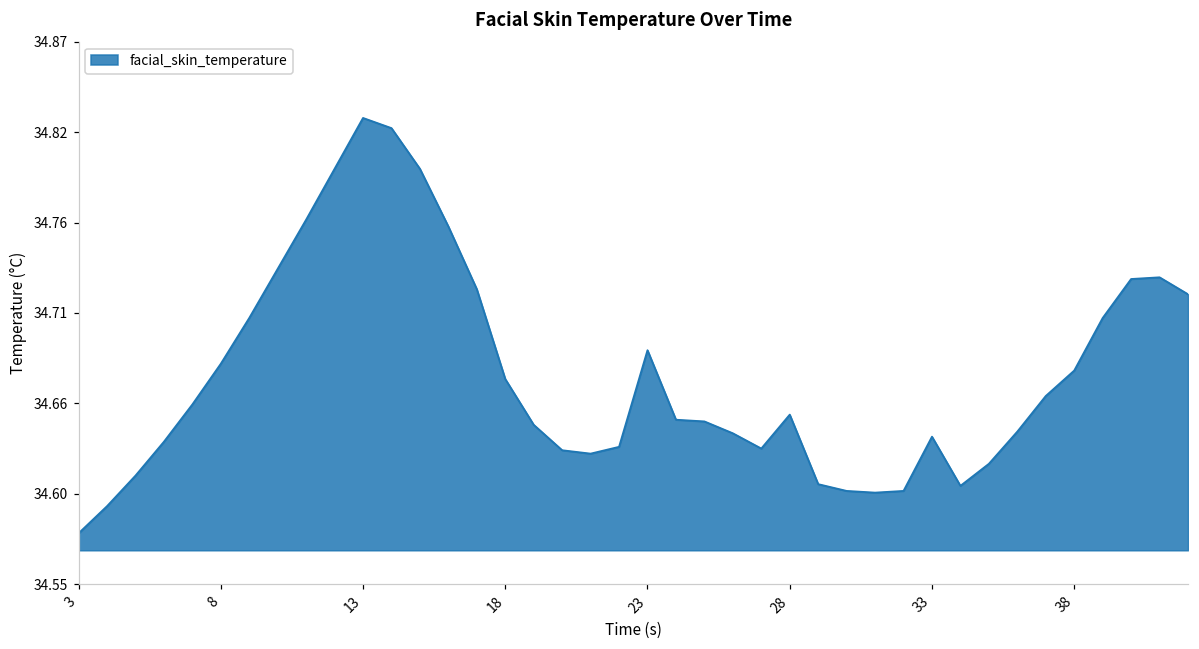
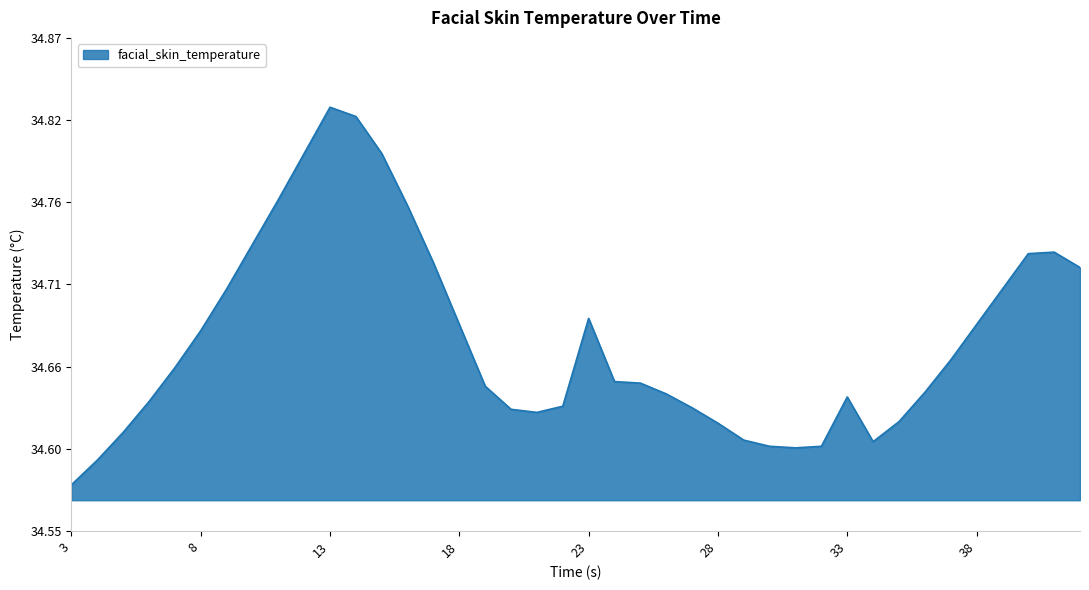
  {
    "3": 34.580,
    "8": 34.680,
    "13": 34.825,
-   "18": 34.671,
+   "18": 34.684,
    "23": 34.688,
-   "28": 34.65,
+   "28": 34.62,
    "33": 34.637,
-   "38": 34.676
+   "38": 34.684
  }
